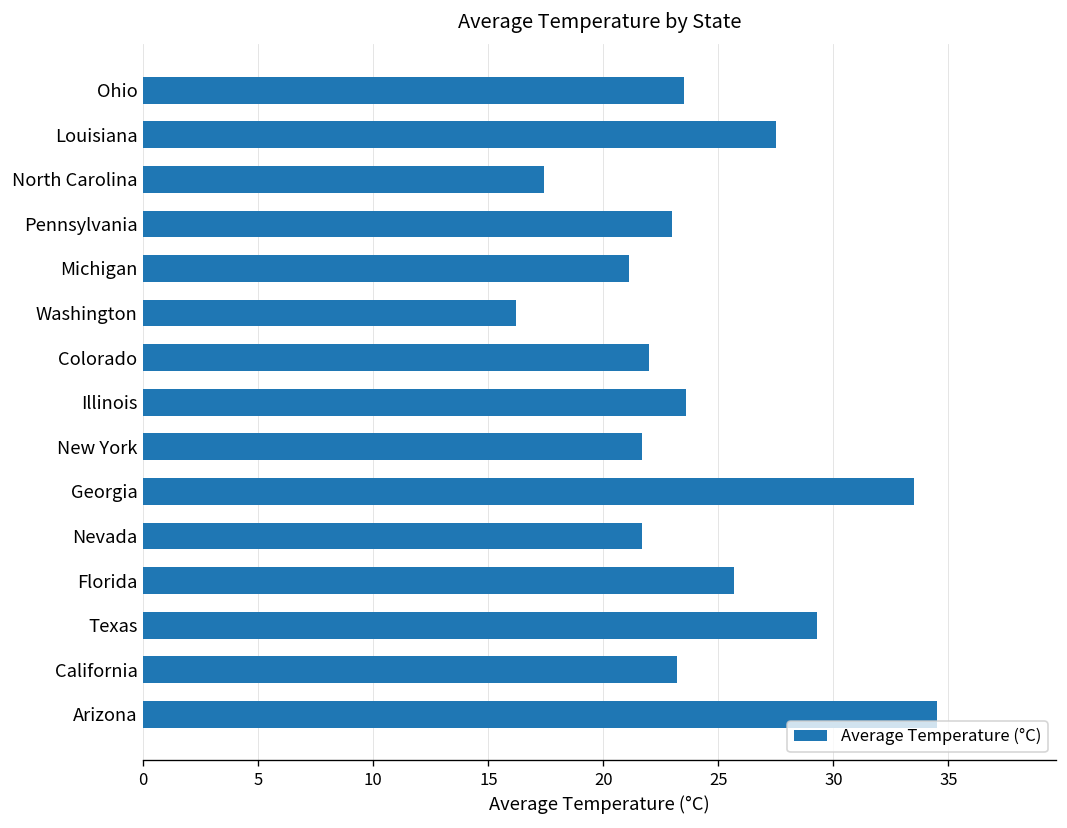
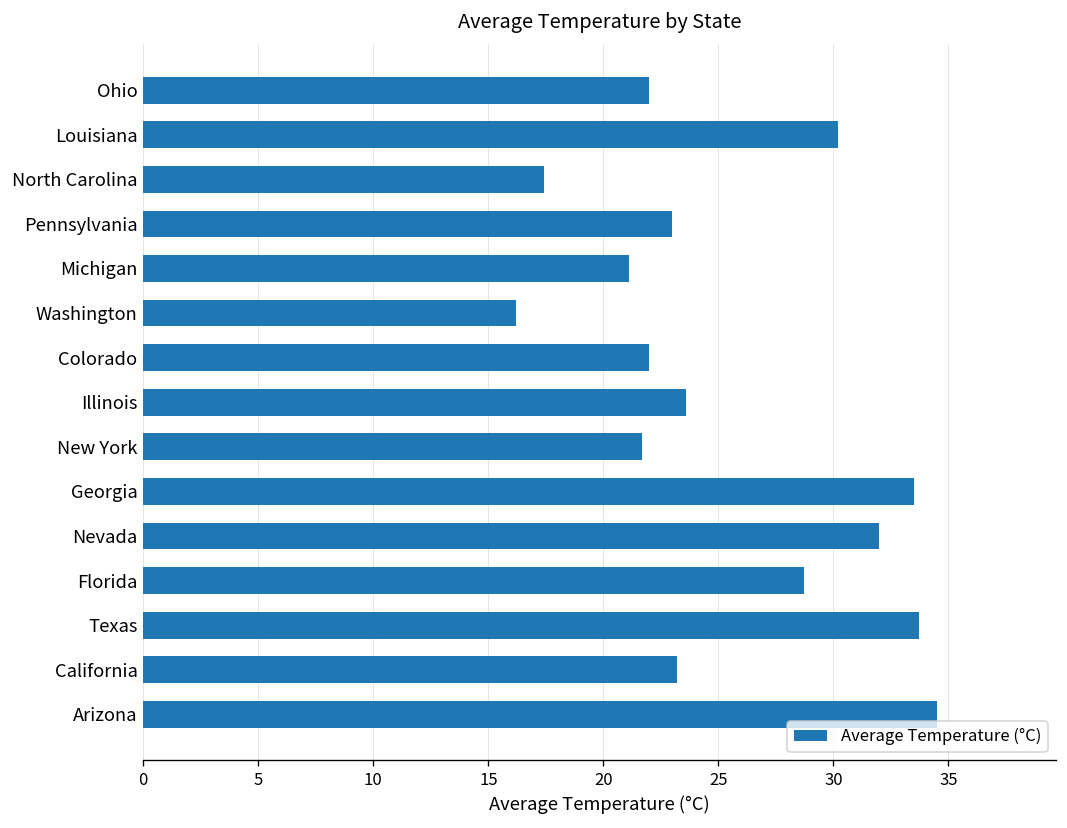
  {
-   "Ohio": 23.5,
-   "Louisiana": 27.5,
+   "Ohio": 22.0,
+   "Louisiana": 30.2,
    "North Carolina": 17.4,
    "Pennsylvania": 23.0,
    "Michigan": 21.1,
    "Washington": 16.2,
    "Colorado": 22.0,
    "Illinois": 23.6,
    "New York": 21.7,
    "Georgia": 33.5,
-   "Nevada": 21.7,
-   "Florida": 25.7,
-   "Texas": 29.3,
+   "Nevada": 32.0,
+   "Florida": 28.7,
+   "Texas": 33.7,
    "California": 23.2,
    "Arizona": 34.5
  }
